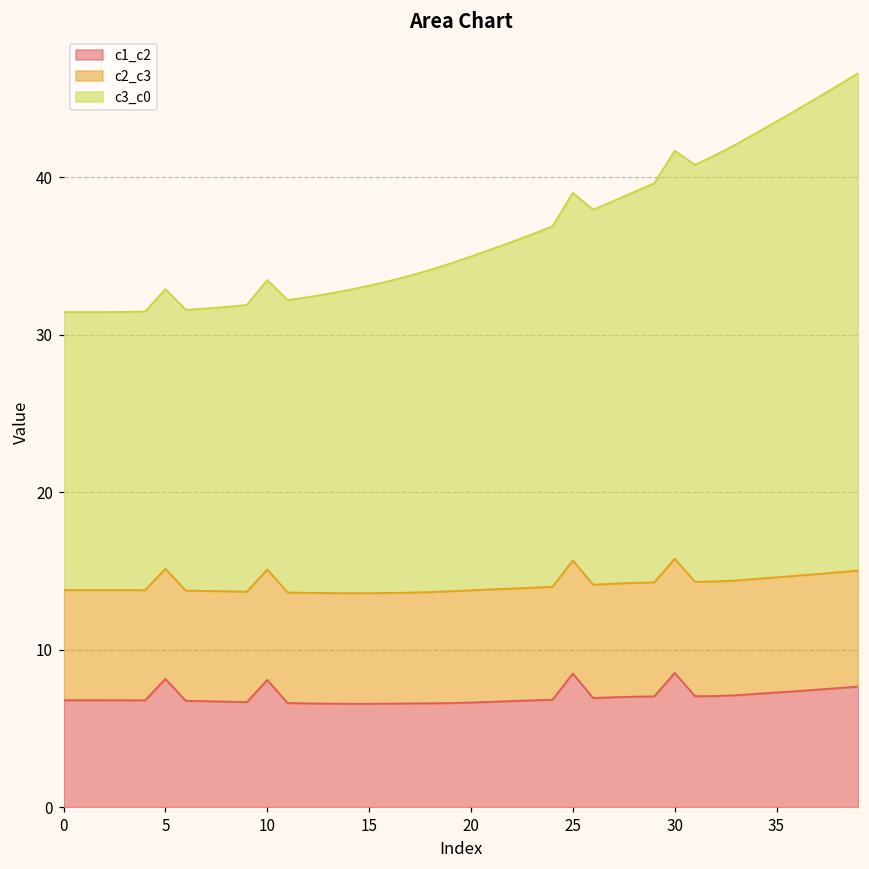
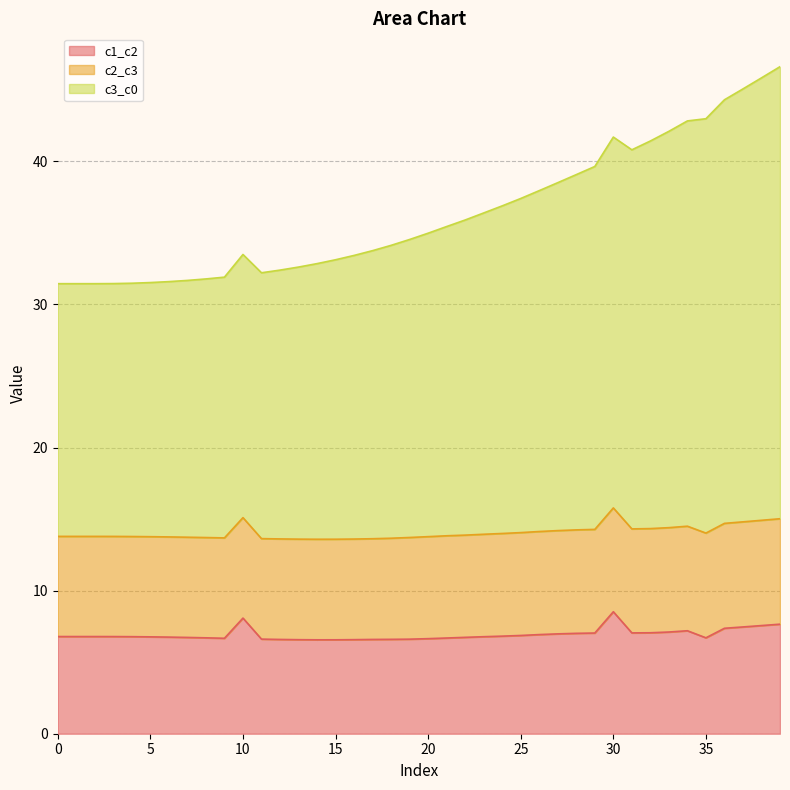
  {
    "c1_c2": {
      "0": 6.8,
-     "5": 8.1,
+     "5": 6.8,
      "10": 8.1,
      "15": 6.6,
      "20": 6.6,
-     "25": 8.5,
+     "25": 6.9,
      "30": 8.5,
-     "35": 7.3
+     "35": 6.7
    }
  }
